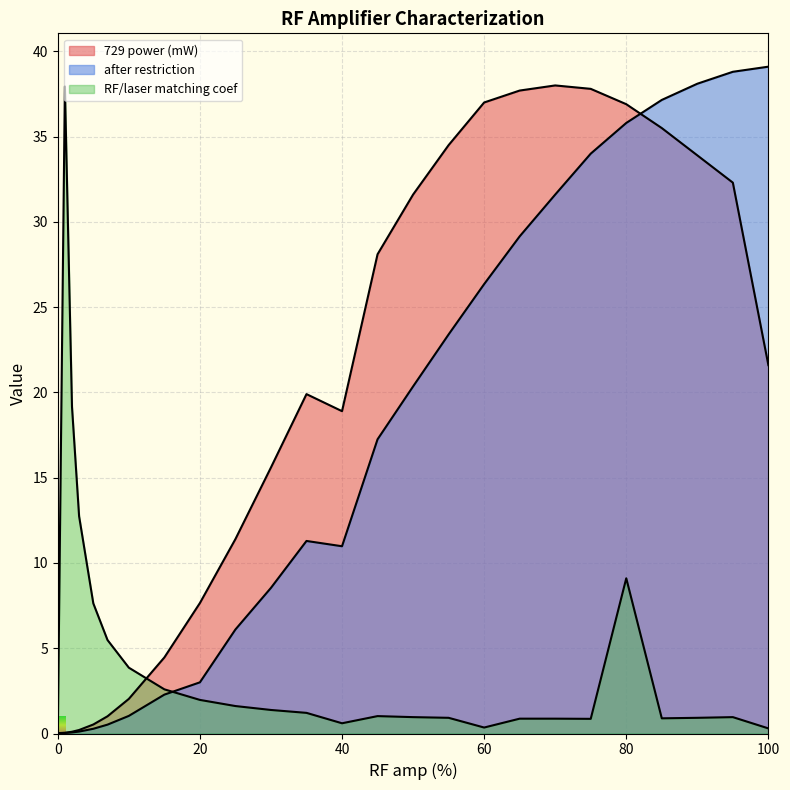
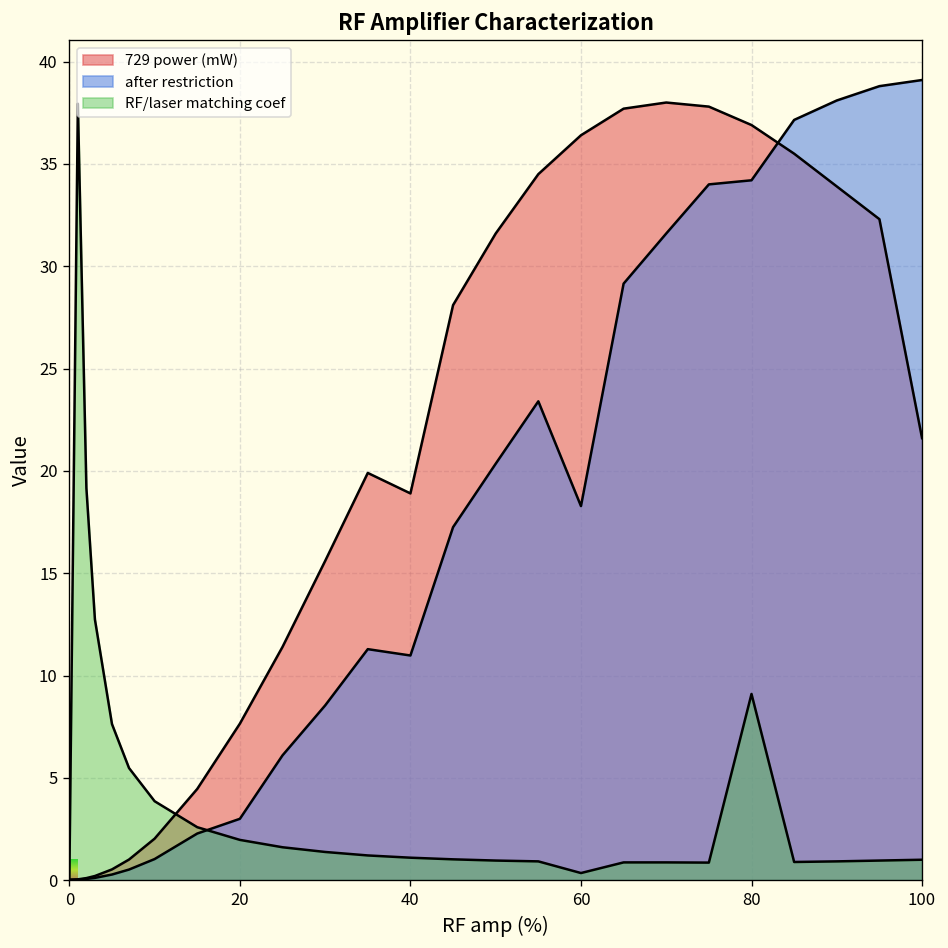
  {
    "729 power (mW)": {
      "20": 7.7,
      "40": 18.9,
-     "60": 37.0,
+     "60": 36.4,
      "80": 36.9,
      "100": 21.6
    },
    "after restriction": {
      "20": 3.0,
      "40": 11.0,
-     "60": 26.4,
-     "80": 35.8,
+     "60": 18.3,
+     "80": 34.2,
      "100": 39.1
    },
    "RF/laser matching coef": {
      "20": 2.0,
-     "40": 0.6,
+     "40": 1.1,
      "60": 0.4,
      "80": 9.1,
-     "100": 0.3
+     "100": 1.0
    }
  }
